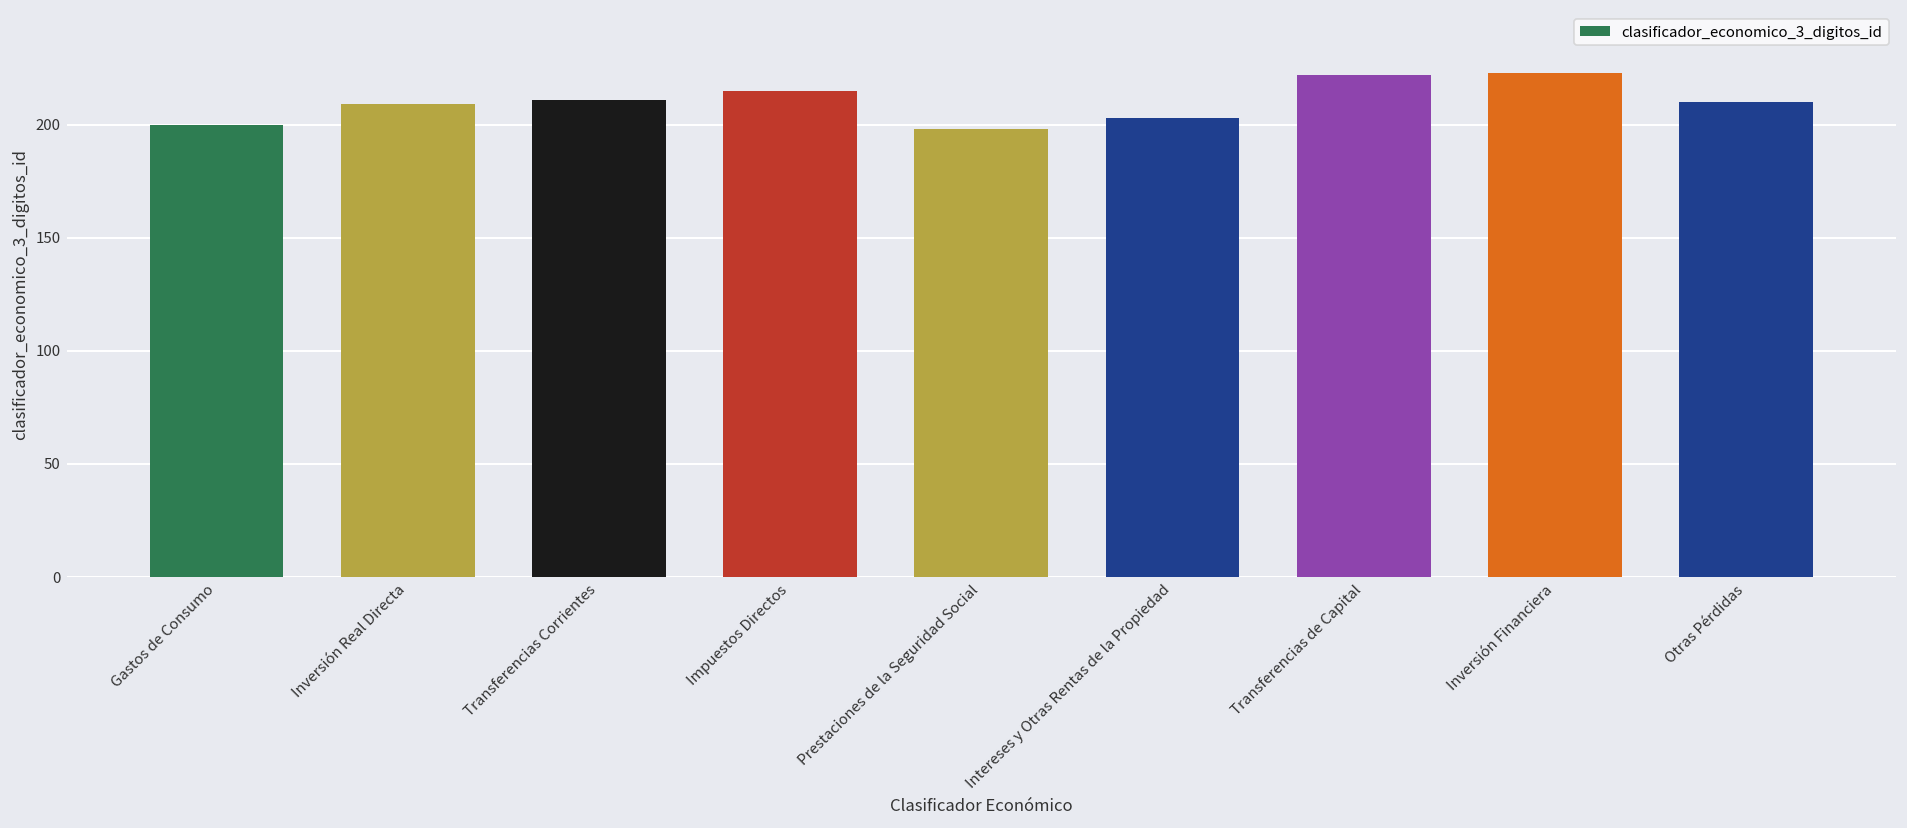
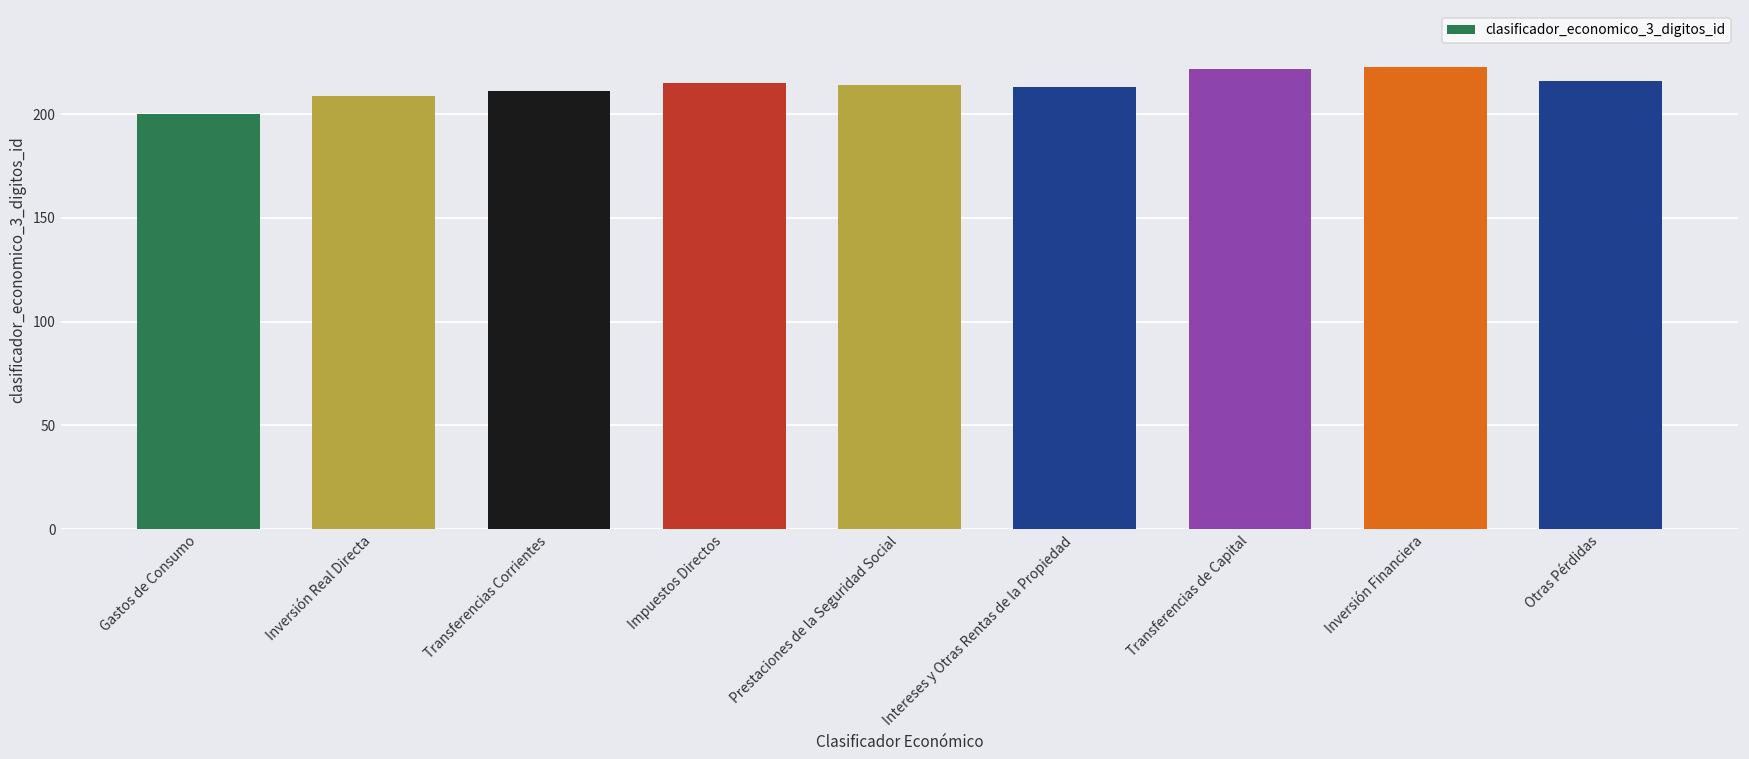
  {
    "Gastos de Consumo": 200,
    "Inversión Real Directa": 209,
    "Transferencias Corrientes": 211,
    "Impuestos Directos": 215,
-   "Prestaciones de la Seguridad Social": 198,
-   "Intereses y Otras Rentas de la Propiedad": 203,
+   "Prestaciones de la Seguridad Social": 214,
+   "Intereses y Otras Rentas de la Propiedad": 213,
    "Transferencias de Capital": 222,
    "Inversión Financiera": 223,
-   "Otras Pérdidas": 210
+   "Otras Pérdidas": 216
  }
